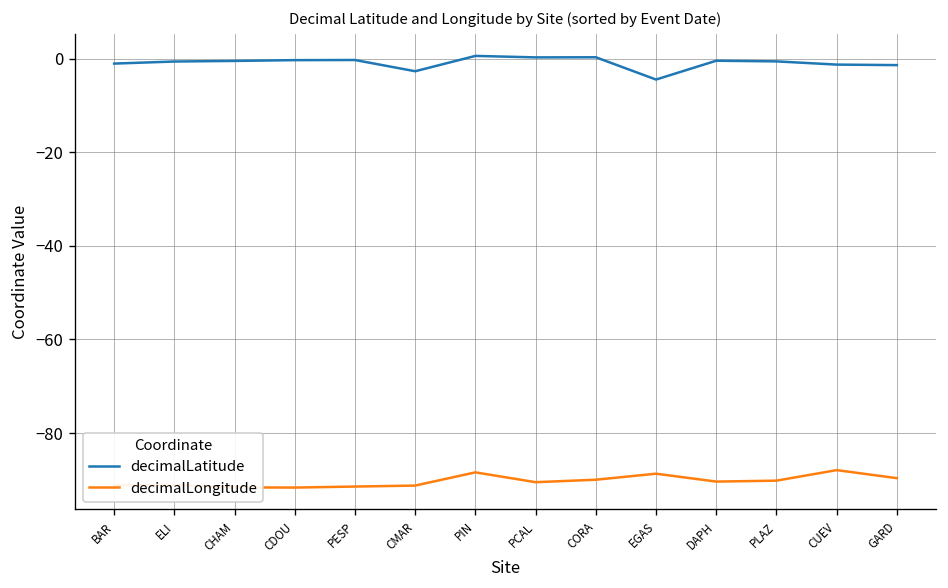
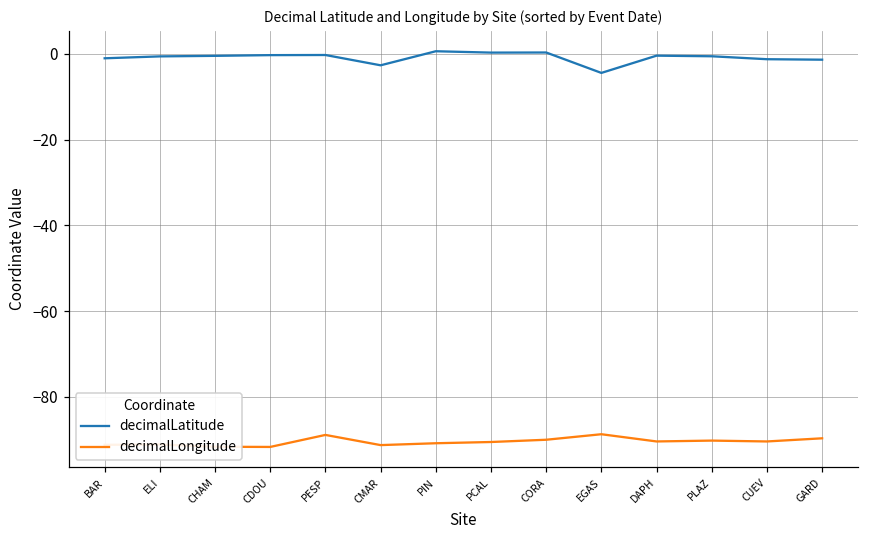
  {
    "decimalLatitude": {
      "BAR": -1,
      "ELI": -1,
      "CHAM": 0,
      "CDOU": 0,
      "PESP": 0,
      "CMAR": -3,
      "PIN": 1,
      "PCAL": 0,
      "CORA": 0,
      "EGAS": -4,
      "DAPH": 0,
      "PLAZ": -1,
      "CUEV": -1,
      "GARD": -1
    },
    "decimalLongitude": {
      "CDOU": -92,
-     "PESP": -91,
+     "PESP": -89,
      "CMAR": -91,
-     "PIN": -88,
+     "PIN": -91,
      "PCAL": -91,
      "CORA": -90,
      "EGAS": -89,
      "DAPH": -90,
      "PLAZ": -90,
-     "CUEV": -88,
+     "CUEV": -90,
      "GARD": -90
    }
  }
